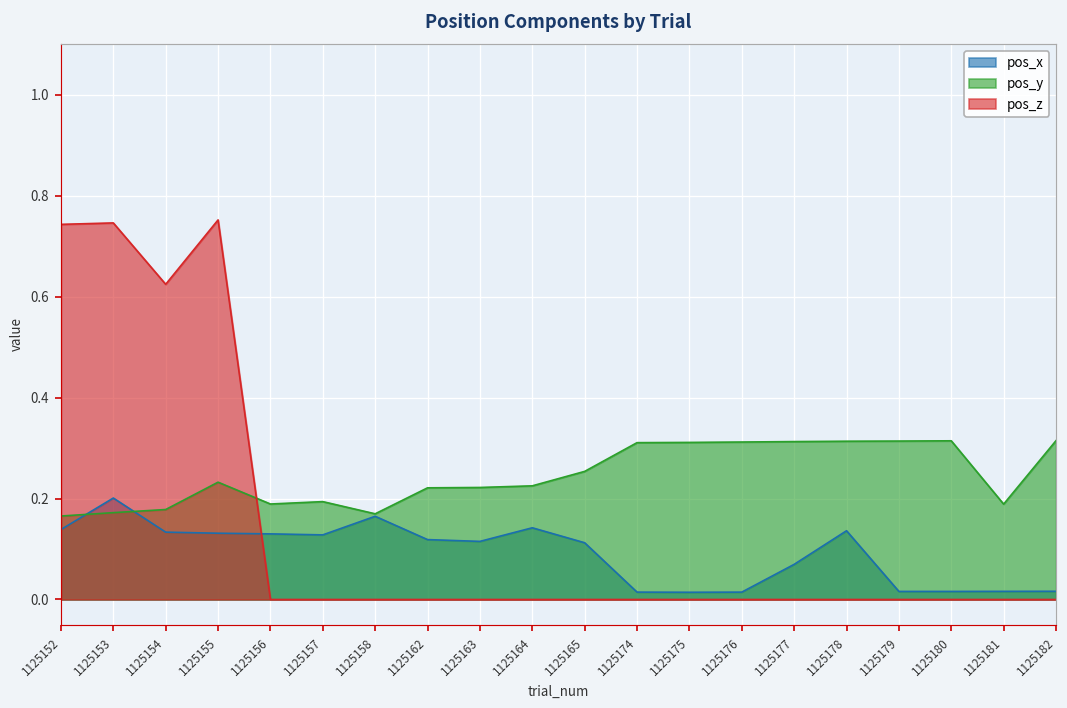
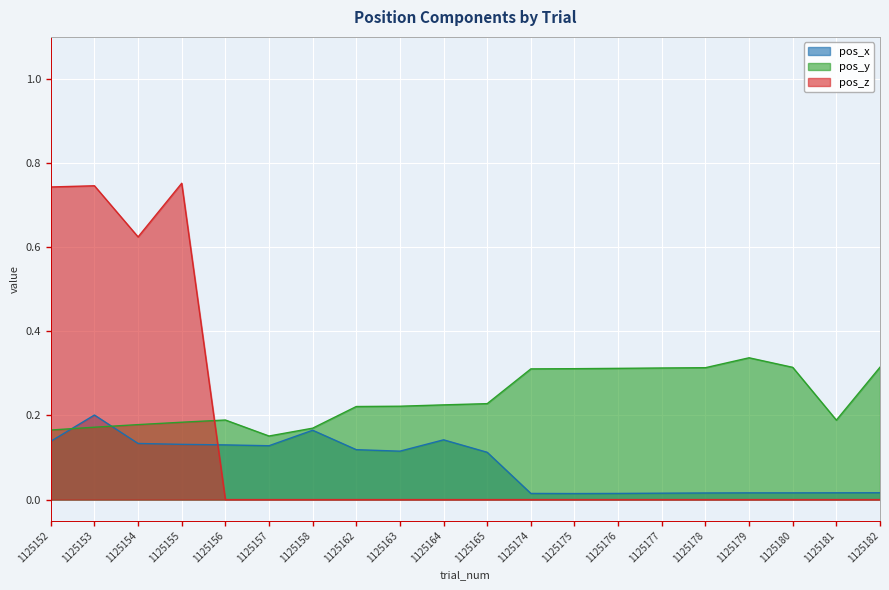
  {
    "pos_x": {
      "1125152": 0.14,
      "1125153": 0.20,
      "1125154": 0.13,
      "1125155": 0.13,
      "1125156": 0.13,
      "1125157": 0.13,
      "1125162": 0.12,
      "1125163": 0.12,
      "1125164": 0.14,
      "1125165": 0.11,
      "1125174": 0.01,
      "1125175": 0.01,
      "1125176": 0.01,
-     "1125177": 0.07,
-     "1125178": 0.14,
+     "1125177": 0.02,
+     "1125178": 0.02,
      "1125179": 0.02,
      "1125180": 0.02,
      "1125181": 0.02,
      "1125182": 0.02
    },
    "pos_y": {
      "1125152": 0.17,
      "1125153": 0.17,
      "1125154": 0.18,
-     "1125155": 0.23,
+     "1125155": 0.18,
      "1125156": 0.19,
-     "1125157": 0.19,
+     "1125157": 0.15,
      "1125162": 0.22,
      "1125163": 0.22,
      "1125164": 0.23,
-     "1125165": 0.25,
+     "1125165": 0.23,
      "1125174": 0.31,
      "1125175": 0.31,
      "1125176": 0.31,
      "1125177": 0.31,
      "1125178": 0.31,
-     "1125179": 0.31,
+     "1125179": 0.34,
      "1125180": 0.31,
      "1125181": 0.19,
      "1125182": 0.31
    },
    "pos_z": {
      "1125152": 0.74,
      "1125153": 0.75,
      "1125154": 0.62,
      "1125155": 0.75,
      "1125156": 0.00,
      "1125157": 0.00,
      "1125158": 0.00,
      "1125162": 0.00,
      "1125163": 0.00,
      "1125164": 0.00,
      "1125165": 0.00,
      "1125174": 0.00,
      "1125175": 0.00,
      "1125176": 0.00,
      "1125177": 0.00,
      "1125178": 0.00,
      "1125179": 0.00,
      "1125180": 0.00,
      "1125181": 0.00,
      "1125182": 0.00
    }
  }
